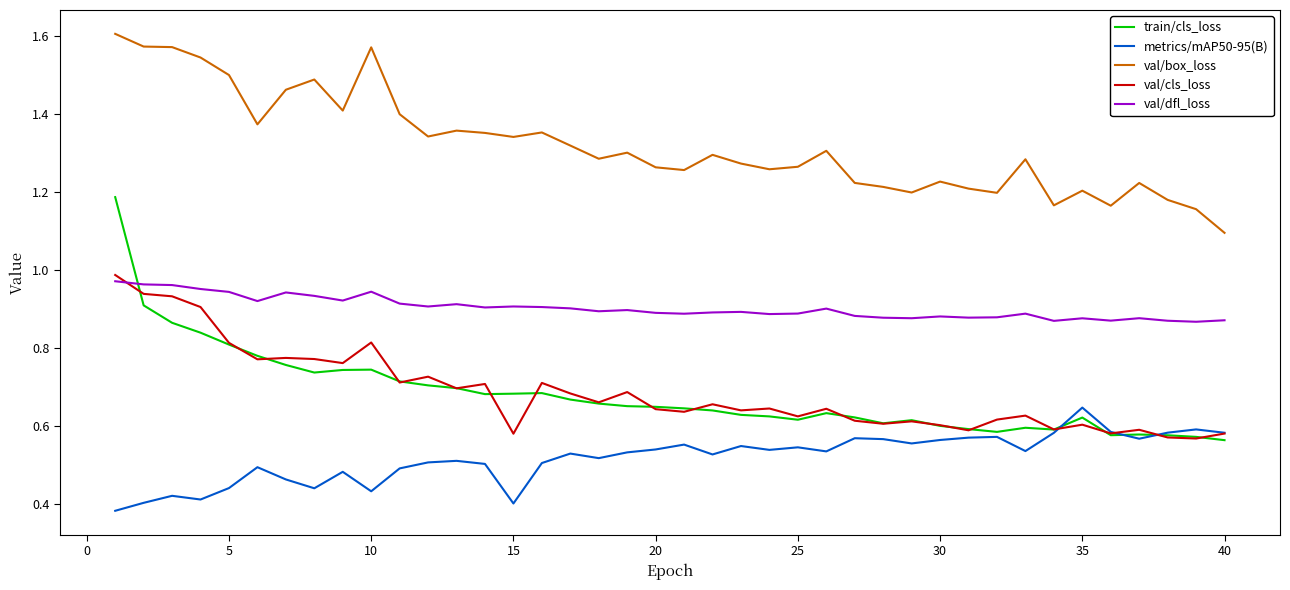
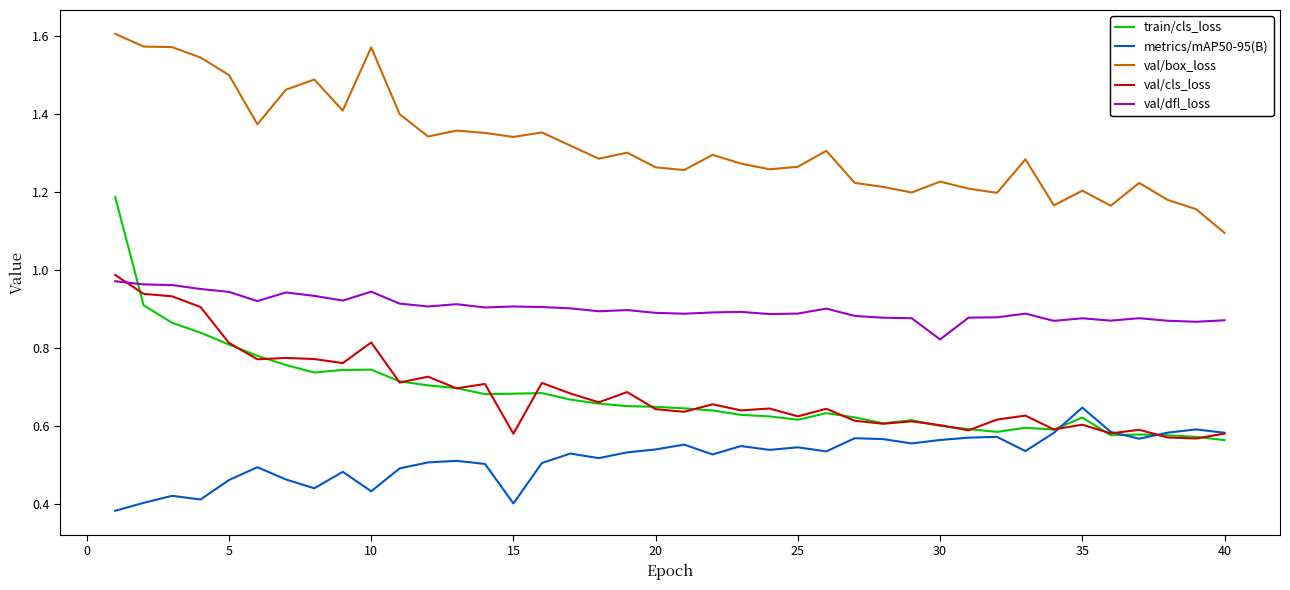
  {
    "train/cls_loss": {
      "10": 0.75,
      "15": 0.68,
      "25": 0.62,
      "35": 0.62,
      "40": 0.56
    },
    "metrics/mAP50-95(B)": {
-     "5": 0.44,
+     "5": 0.46,
      "10": 0.43,
      "15": 0.40,
      "20": 0.54,
      "25": 0.55,
      "30": 0.56,
      "35": 0.65
    },
    "val/box_loss": {
      "5": 1.50,
      "10": 1.57,
      "15": 1.34,
      "20": 1.26,
      "25": 1.27,
      "30": 1.23,
      "35": 1.20,
      "40": 1.10
    },
    "val/cls_loss": {
      "10": 0.81,
      "15": 0.58,
      "25": 0.63,
      "35": 0.60
    },
    "val/dfl_loss": {
      "5": 0.94,
      "10": 0.94,
      "15": 0.91,
      "20": 0.89,
      "25": 0.89,
-     "30": 0.88,
+     "30": 0.82,
      "35": 0.88,
      "40": 0.87
    }
  }
